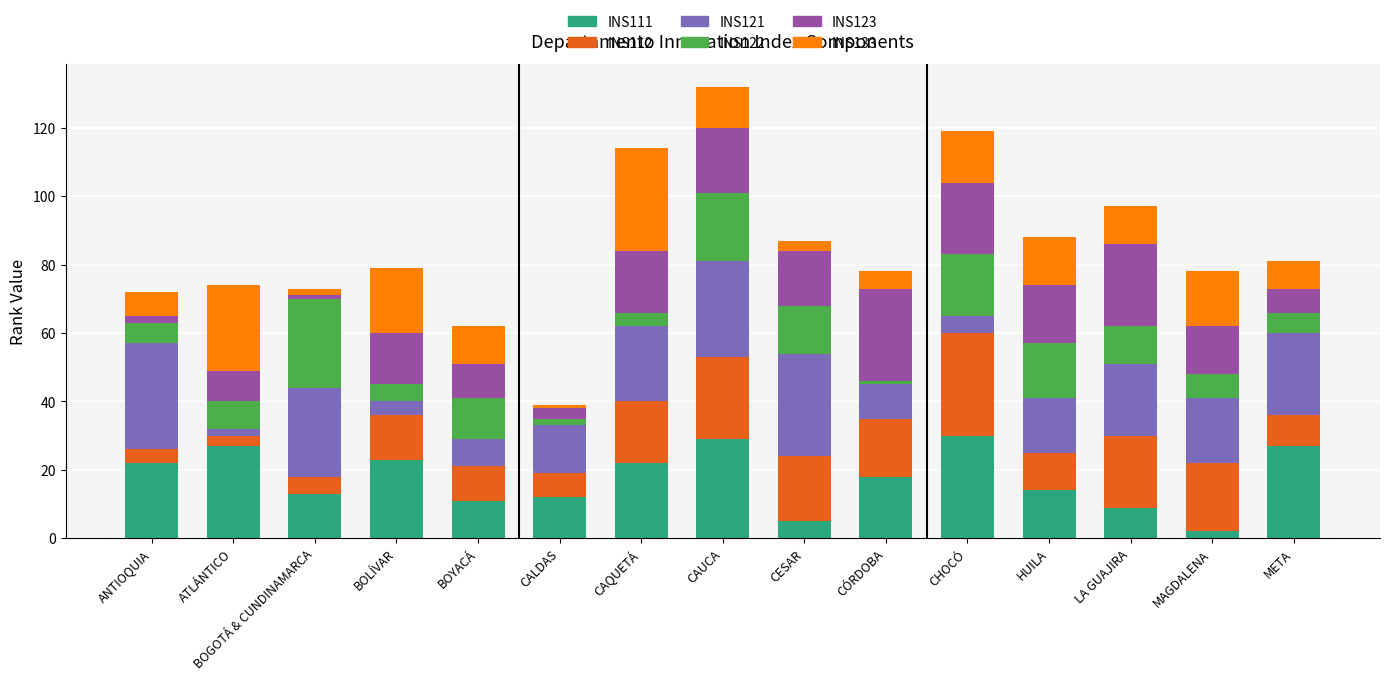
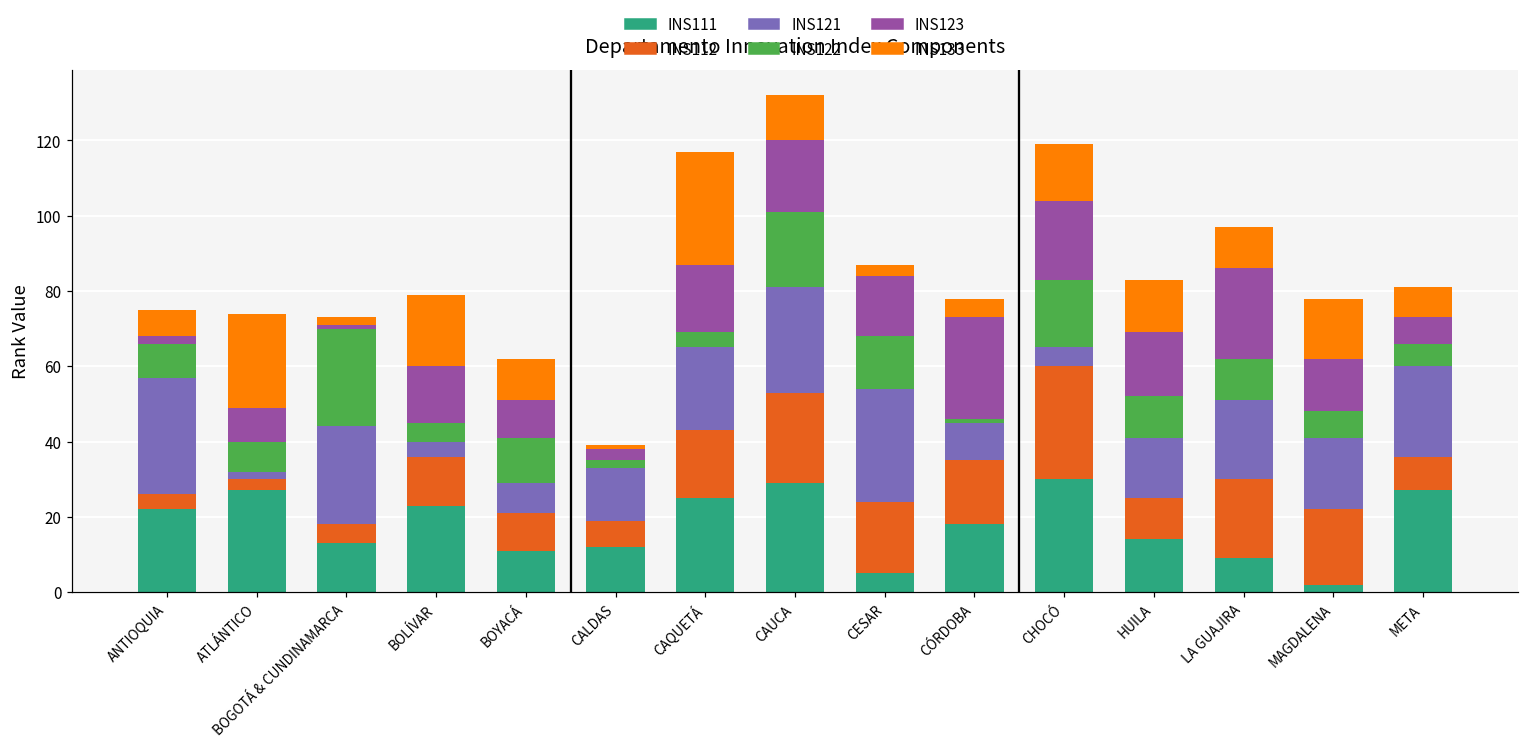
  {
    "INS111": {
      "ANTIOQUIA": 22,
      "ATLÁNTICO": 27,
      "BOGOTÁ & CUNDINAMARCA": 13,
      "BOLÍVAR": 23,
      "BOYACÁ": 11,
      "CALDAS": 12,
-     "CAQUETÁ": 22,
+     "CAQUETÁ": 25,
      "CAUCA": 29,
      "CESAR": 5,
      "CÓRDOBA": 18,
      "CHOCÓ": 30,
      "HUILA": 14,
      "LA GUAJIRA": 9,
      "MAGDALENA": 2,
      "META": 27
    },
    "INS122": {
-     "ANTIOQUIA": 6,
+     "ANTIOQUIA": 9,
      "ATLÁNTICO": 8,
      "BOGOTÁ & CUNDINAMARCA": 26,
      "BOLÍVAR": 5,
      "BOYACÁ": 12,
      "CALDAS": 2,
      "CAQUETÁ": 4,
      "CAUCA": 20,
      "CESAR": 14,
      "CÓRDOBA": 1,
      "CHOCÓ": 18,
-     "HUILA": 16,
+     "HUILA": 11,
      "LA GUAJIRA": 11,
      "MAGDALENA": 7,
      "META": 6
    }
  }
